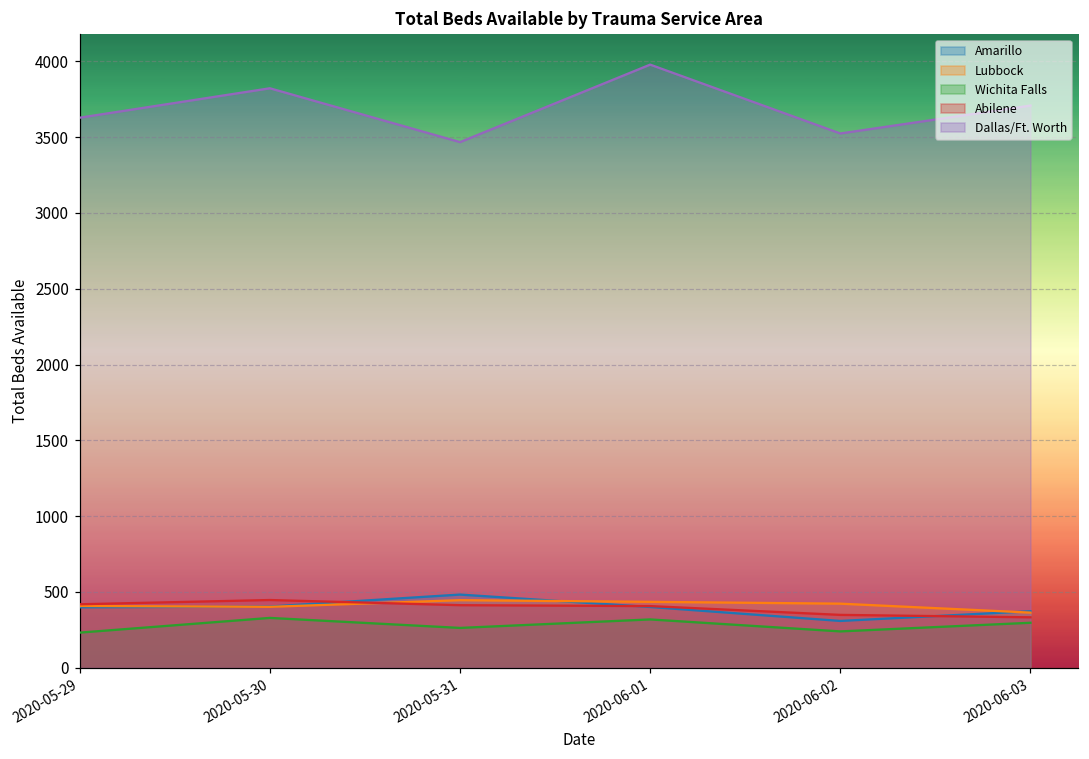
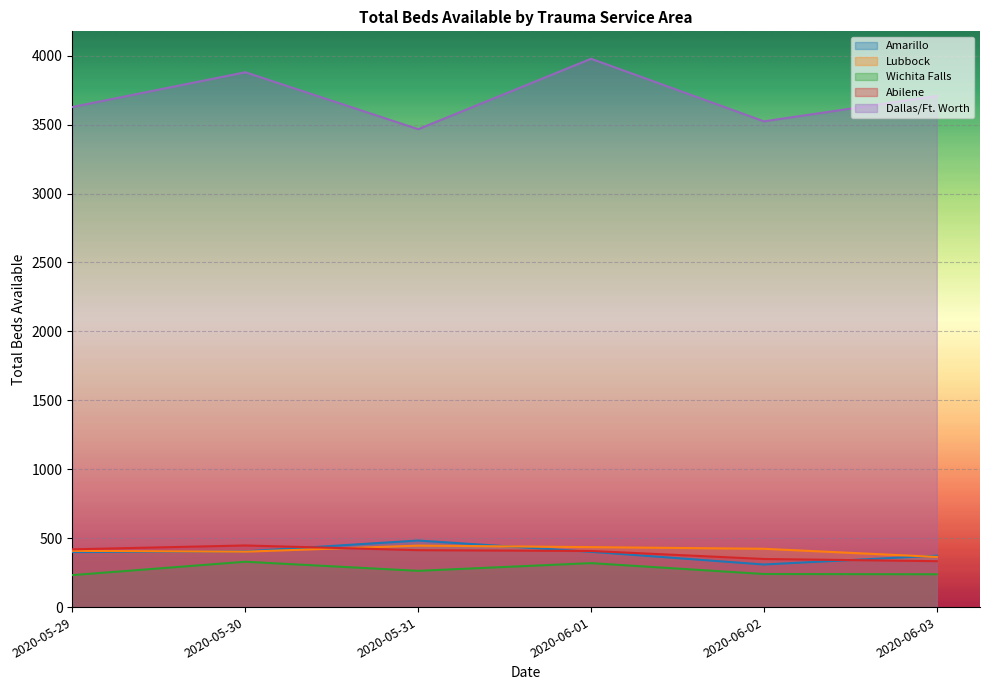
  {
    "Amarillo": {
      "2020-05-31": 480,
      "2020-06-02": 310
    },
    "Wichita Falls": {
      "2020-05-29": 230,
      "2020-05-30": 330,
      "2020-05-31": 260,
      "2020-06-01": 320,
      "2020-06-02": 240,
-     "2020-06-03": 300
+     "2020-06-03": 240
    },
    "Dallas/Ft. Worth": {
      "2020-05-29": 3630,
-     "2020-05-30": 3820,
+     "2020-05-30": 3880,
      "2020-05-31": 3470,
      "2020-06-01": 3980,
      "2020-06-02": 3520
    }
  }
